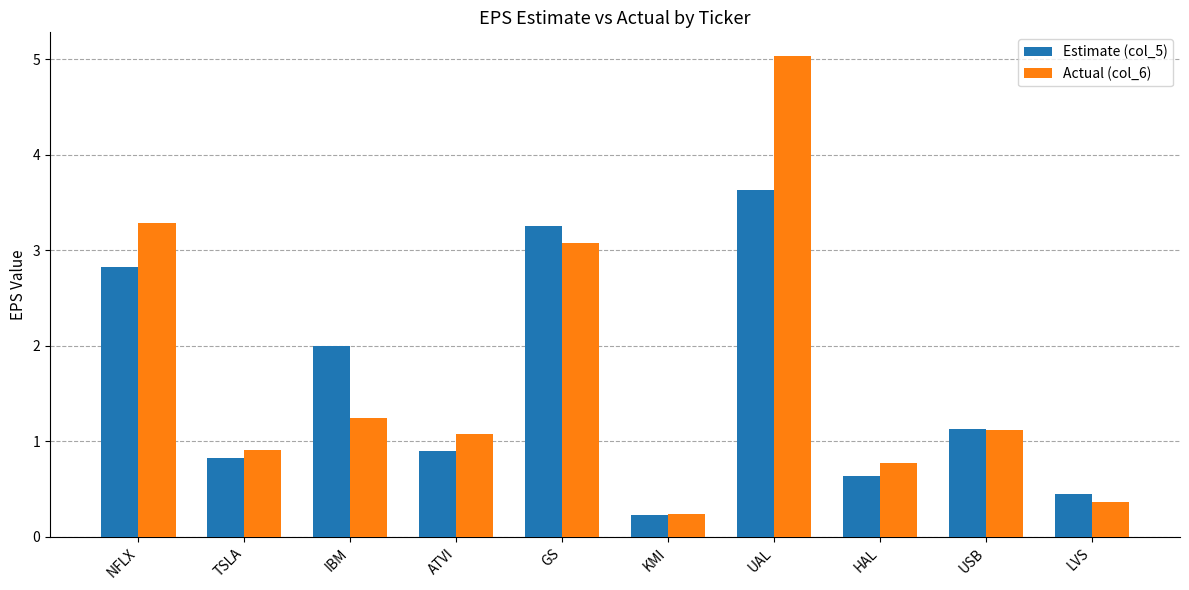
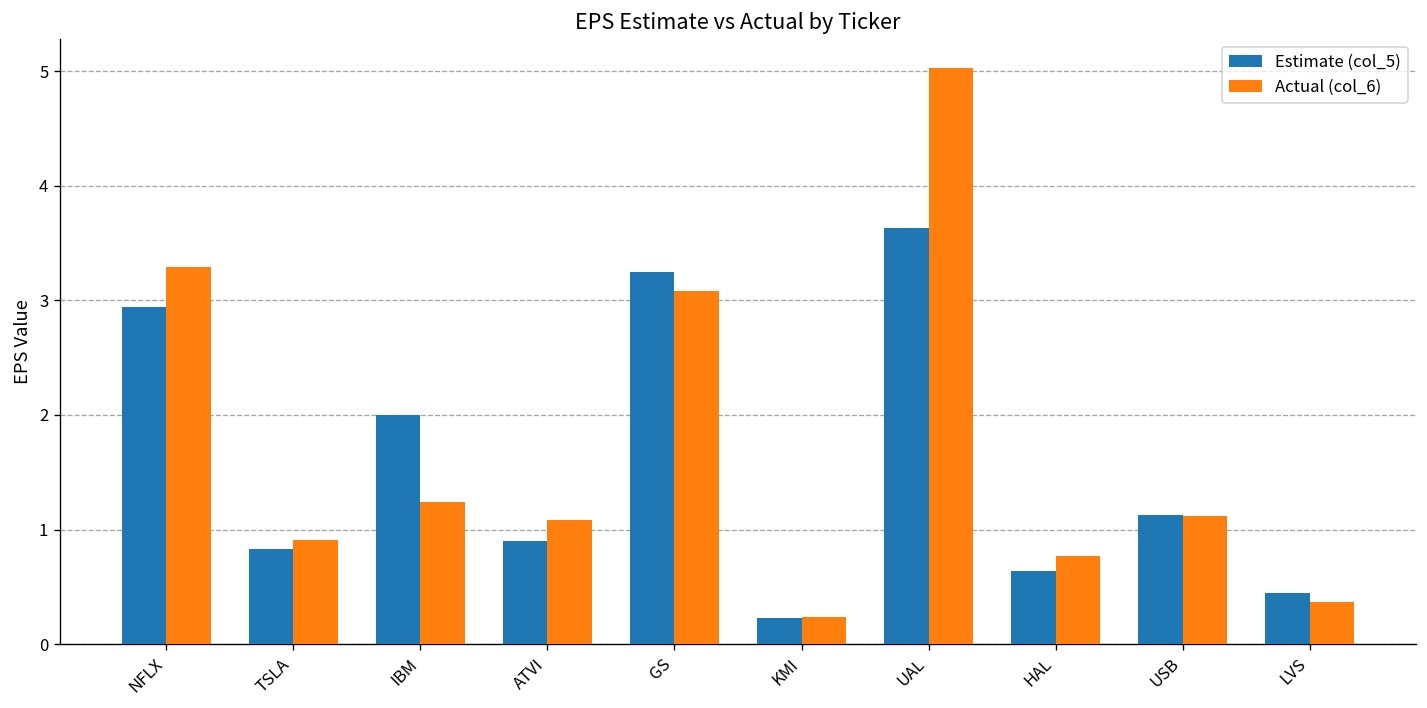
  {
    "Estimate (col_5)": {
-     "NFLX": 2.8,
+     "NFLX": 2.9,
      "TSLA": 0.8,
      "IBM": 2.0,
      "ATVI": 0.9,
      "GS": 3.3,
      "KMI": 0.2,
      "UAL": 3.6,
      "HAL": 0.6,
      "USB": 1.1,
      "LVS": 0.5
    },
    "Actual (col_6)": {
      "NFLX": 3.3,
      "TSLA": 0.9,
      "IBM": 1.2,
      "ATVI": 1.1,
      "GS": 3.1,
      "KMI": 0.2,
      "UAL": 5.0,
      "HAL": 0.8,
      "USB": 1.1,
      "LVS": 0.4
    }
  }
